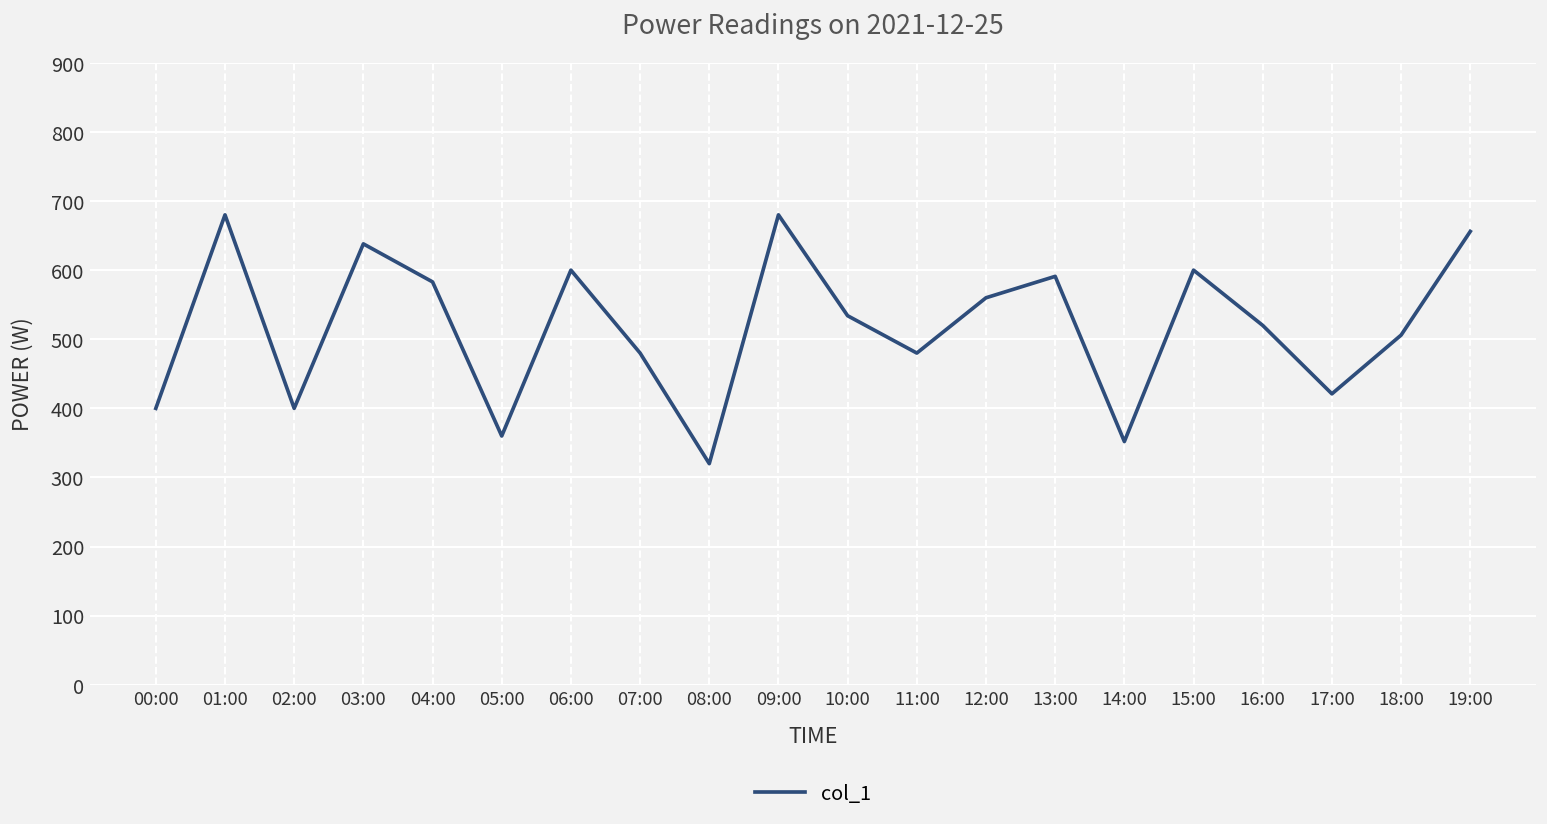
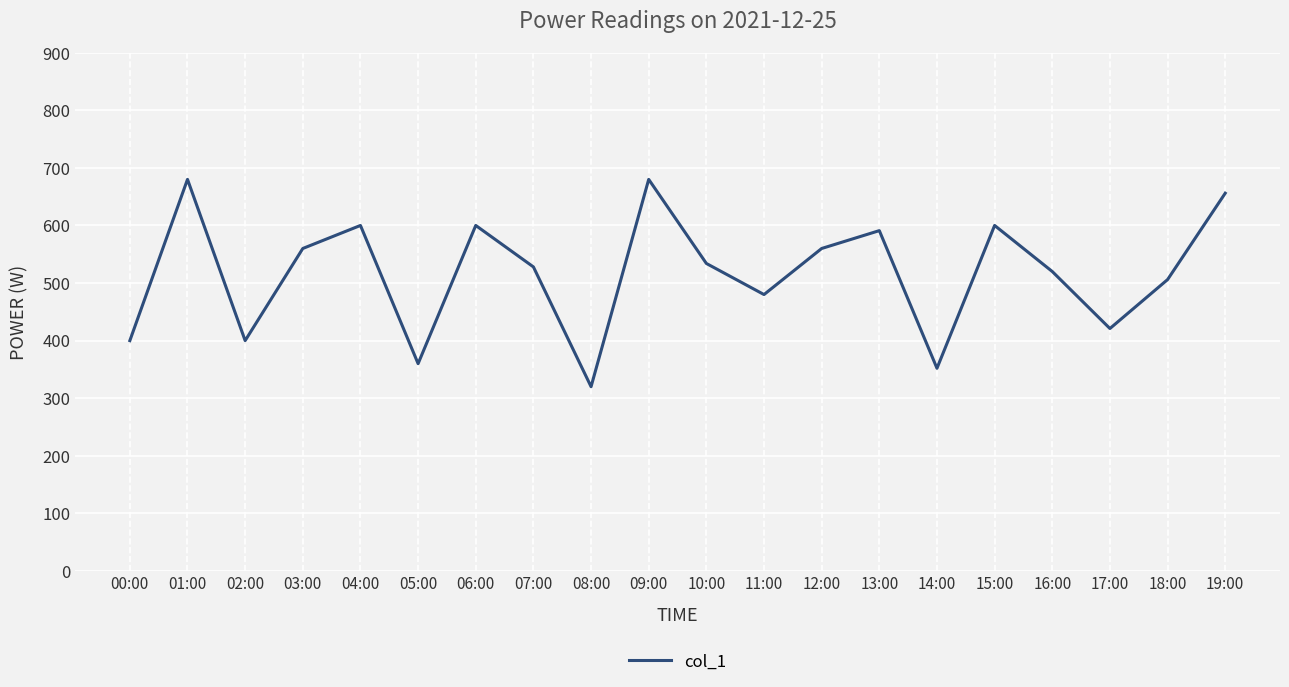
  {
    "00:00": 400,
    "01:00": 680,
    "02:00": 400,
-   "03:00": 640,
-   "04:00": 580,
+   "03:00": 560,
+   "04:00": 600,
    "05:00": 360,
    "06:00": 600,
-   "07:00": 480,
+   "07:00": 530,
    "08:00": 320,
    "09:00": 680,
    "10:00": 530,
    "11:00": 480,
    "12:00": 560,
    "13:00": 590,
    "14:00": 350,
    "15:00": 600,
    "16:00": 520,
    "17:00": 420,
    "18:00": 510,
    "19:00": 660
  }
